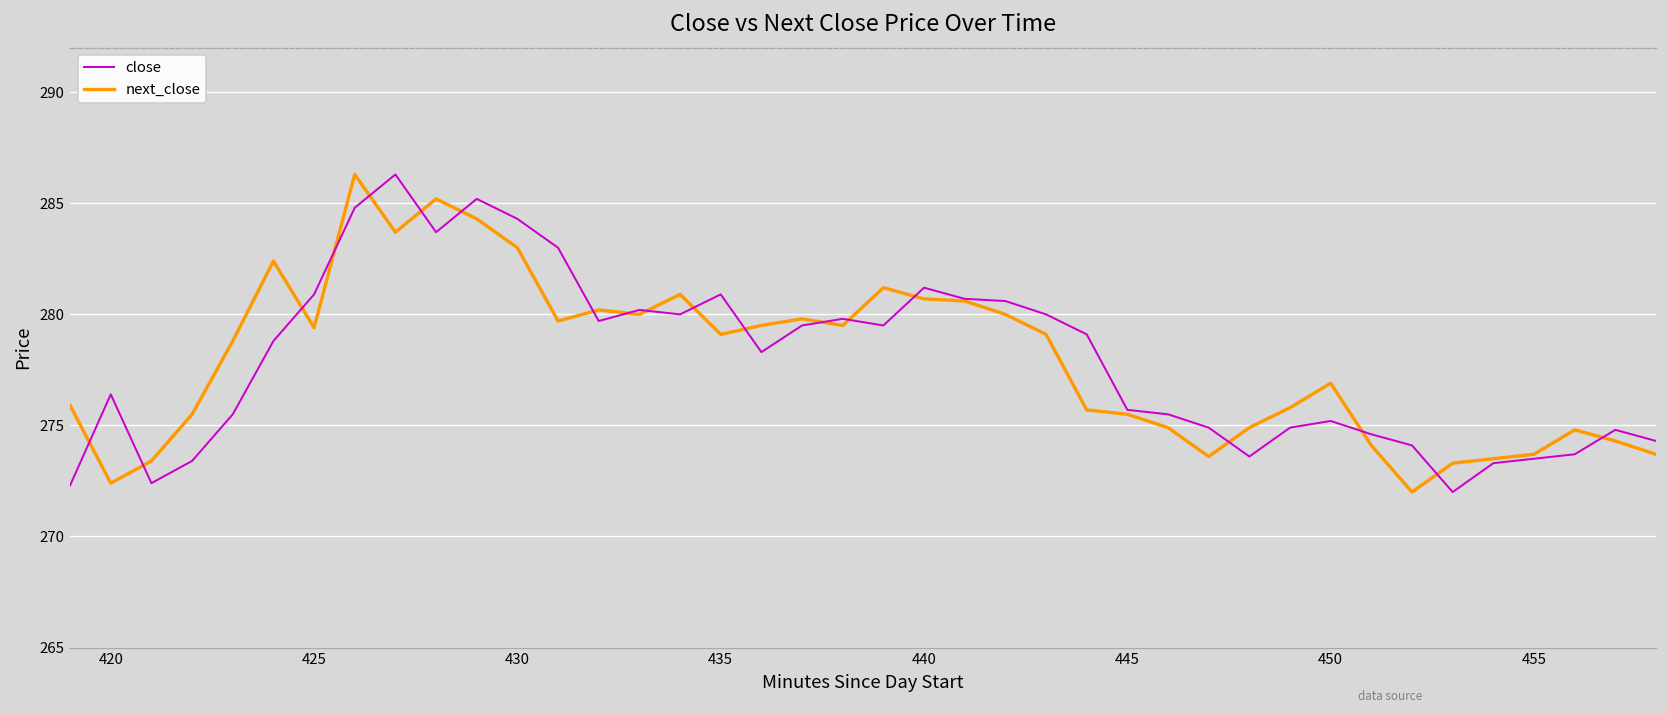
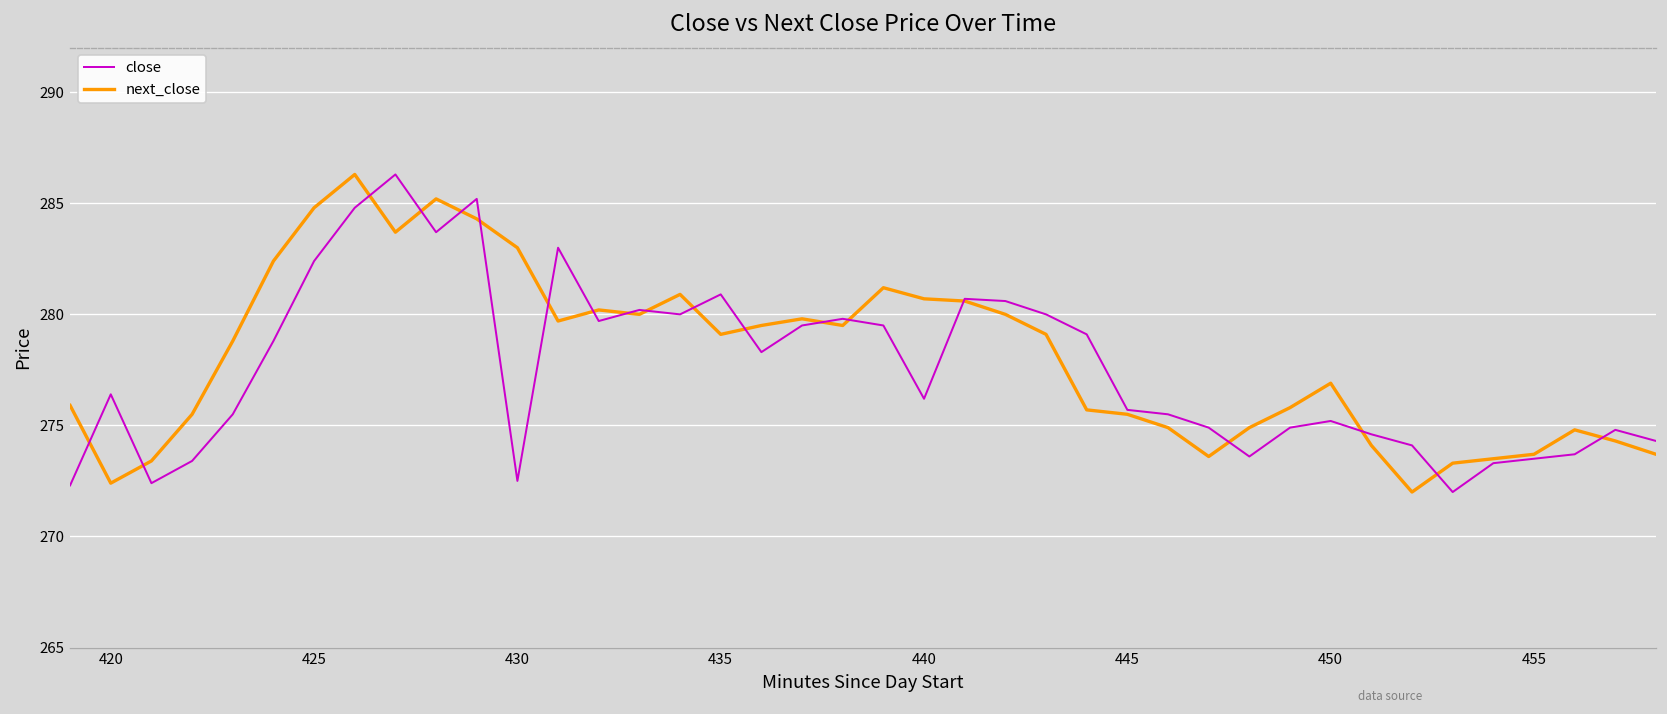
  {
    "close": {
      "420": 276.4,
-     "425": 280.9,
-     "430": 284.3,
+     "425": 282.4,
+     "430": 272.5,
      "435": 280.9,
-     "440": 281.2,
+     "440": 276.2,
      "445": 275.7,
      "450": 275.2,
      "455": 273.5
    },
    "next_close": {
      "420": 272.4,
-     "425": 279.4,
+     "425": 284.8,
      "430": 283.0,
      "435": 279.1,
      "440": 280.7,
      "445": 275.5,
      "450": 276.9,
      "455": 273.7
    }
  }
